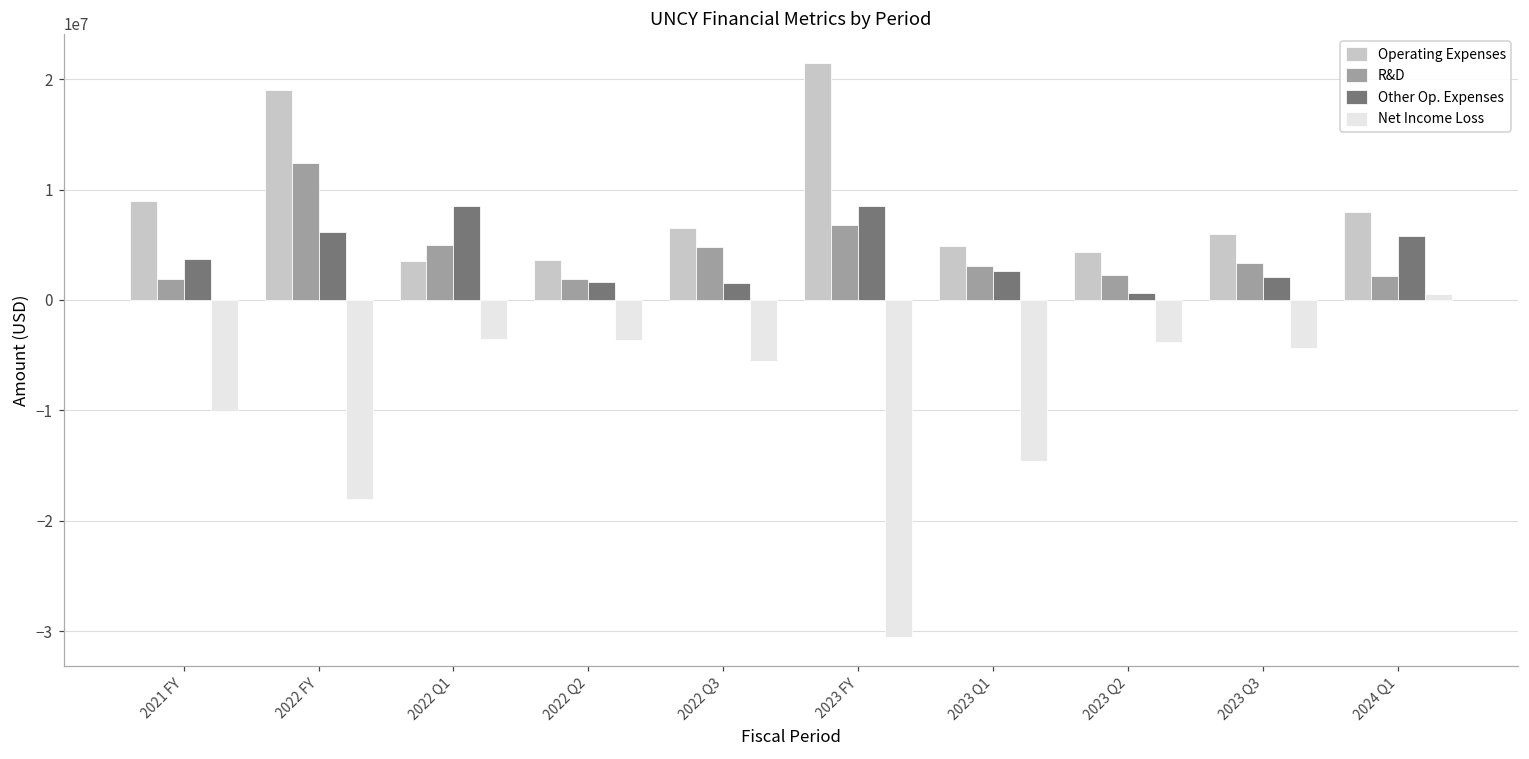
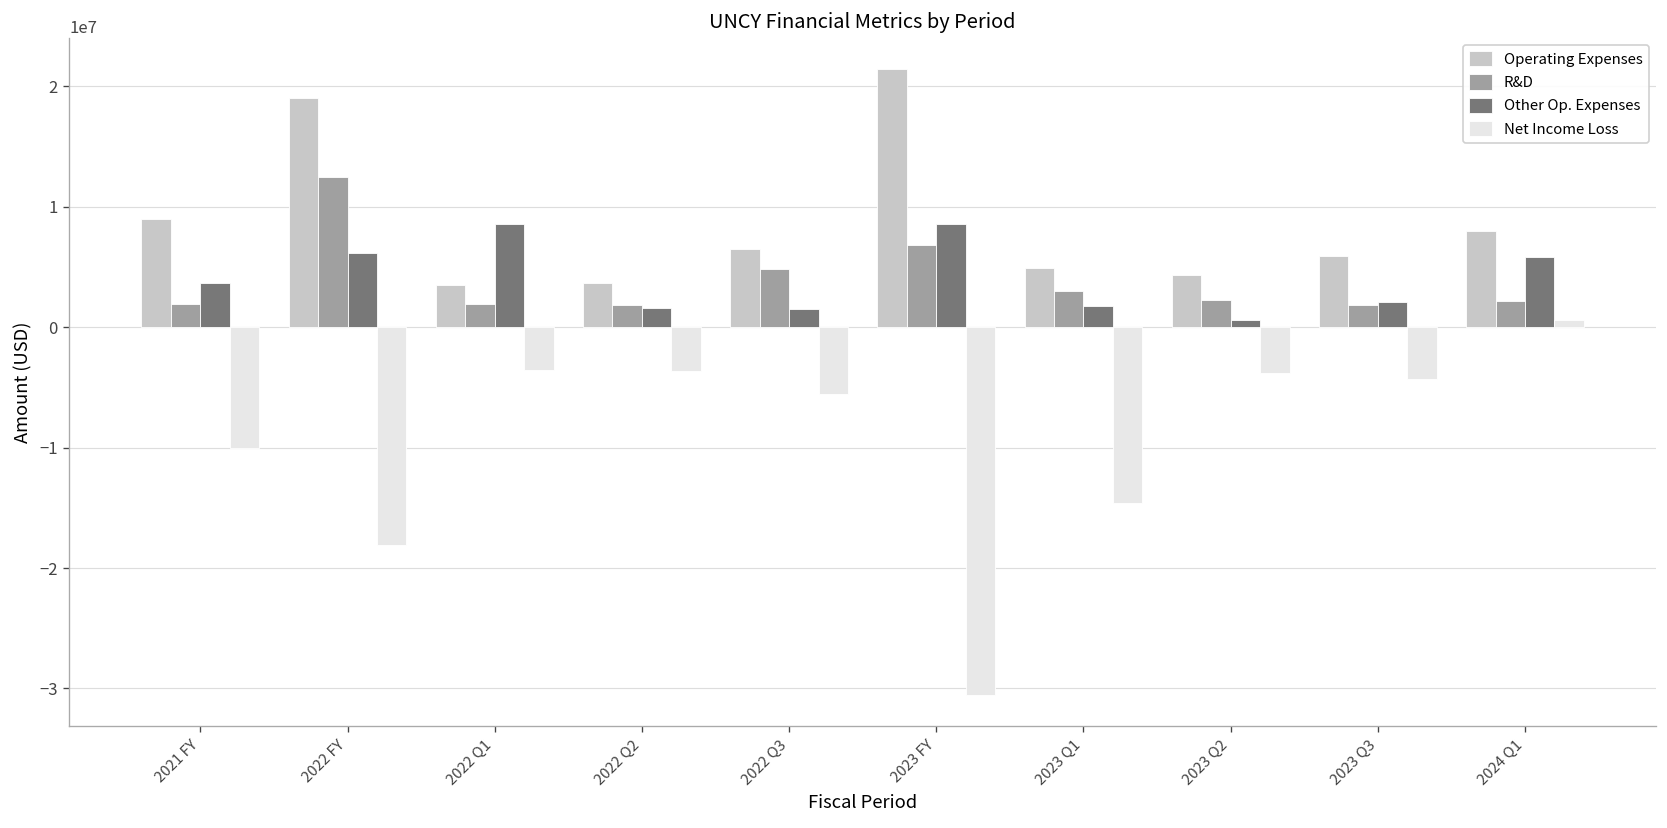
  {
    "R&D": {
      "2021 FY": 1900000,
      "2022 FY": 12400000,
-     "2022 Q1": 5000000,
+     "2022 Q1": 1900000,
      "2022 Q2": 1900000,
      "2022 Q3": 4800000,
      "2023 FY": 6800000,
      "2023 Q1": 3000000,
      "2023 Q2": 2300000,
-     "2023 Q3": 3400000,
+     "2023 Q3": 1800000,
      "2024 Q1": 2200000
    },
    "Other Op. Expenses": {
      "2021 FY": 3700000,
      "2022 FY": 6200000,
      "2022 Q1": 8600000,
      "2022 Q2": 1600000,
      "2022 Q3": 1500000,
      "2023 FY": 8500000,
-     "2023 Q1": 2600000,
+     "2023 Q1": 1800000,
      "2023 Q2": 600000,
      "2023 Q3": 2100000,
      "2024 Q1": 5800000
    }
  }
